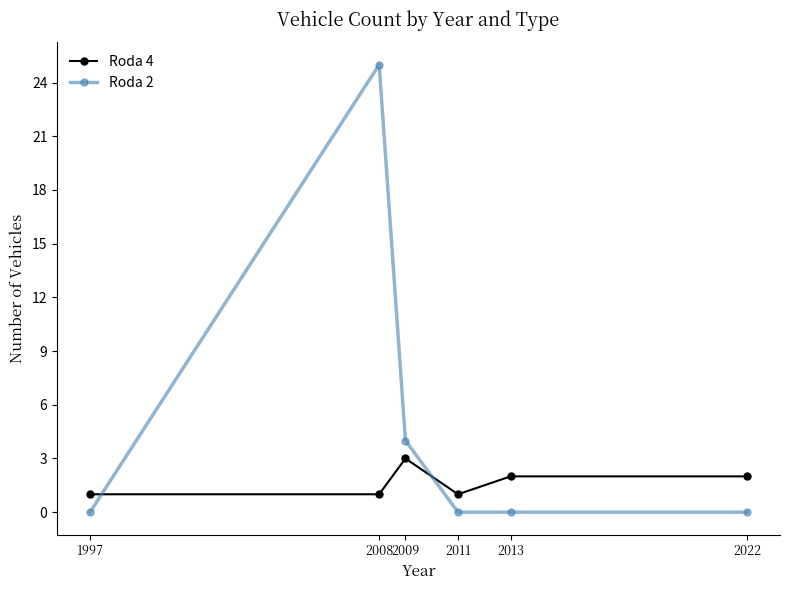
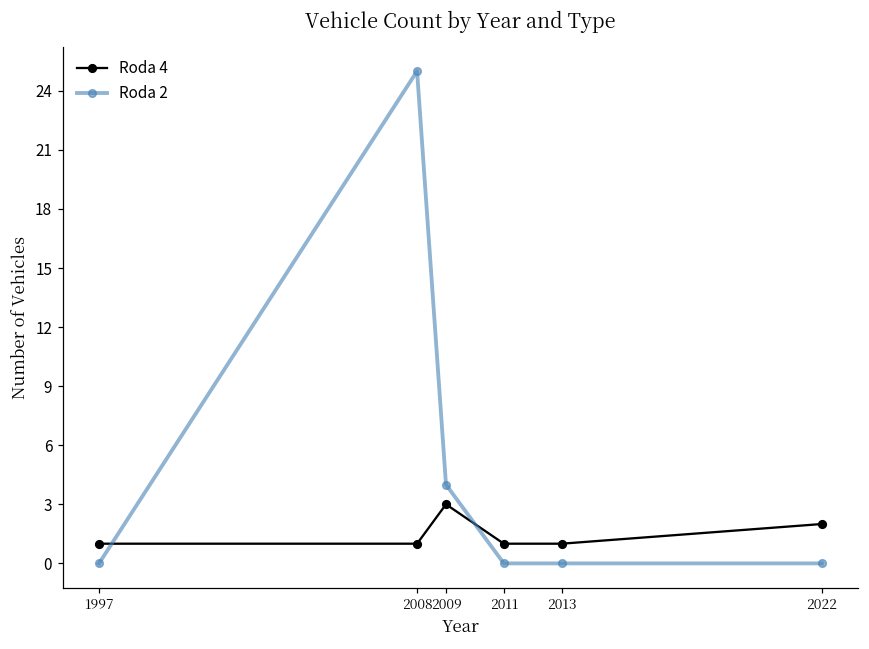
  {
    "Roda 4": {
      "1997": 1,
      "2008": 1,
      "2009": 3,
      "2011": 1,
-     "2013": 2,
+     "2013": 1,
      "2022": 2
    },
    "Roda 2": {
      "1997": 0,
      "2008": 25,
      "2009": 4,
      "2011": 0,
      "2013": 0,
      "2022": 0
    }
  }
